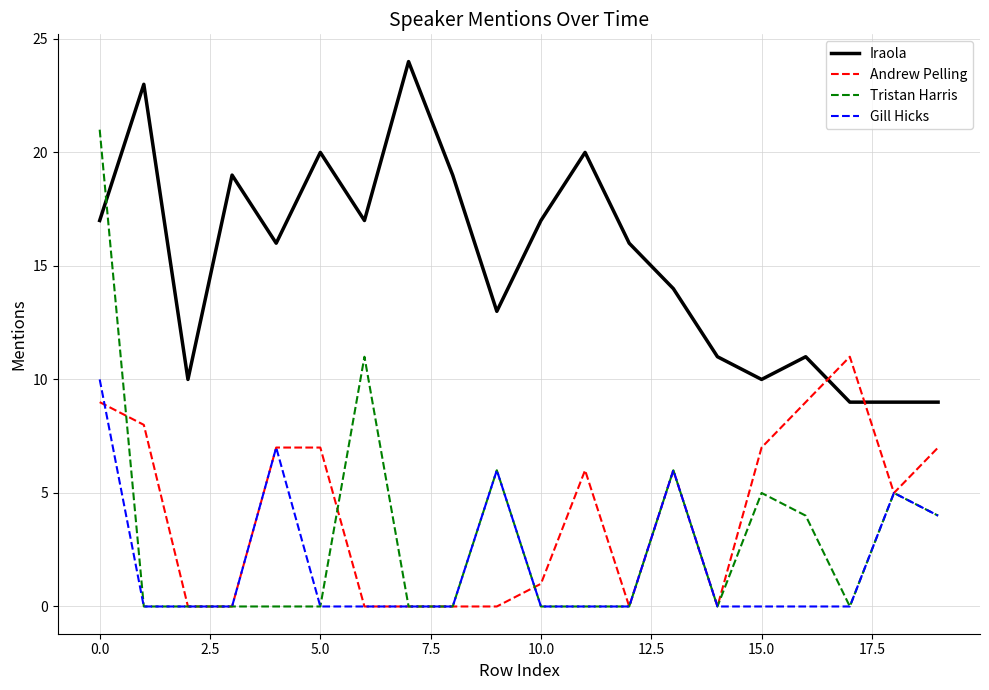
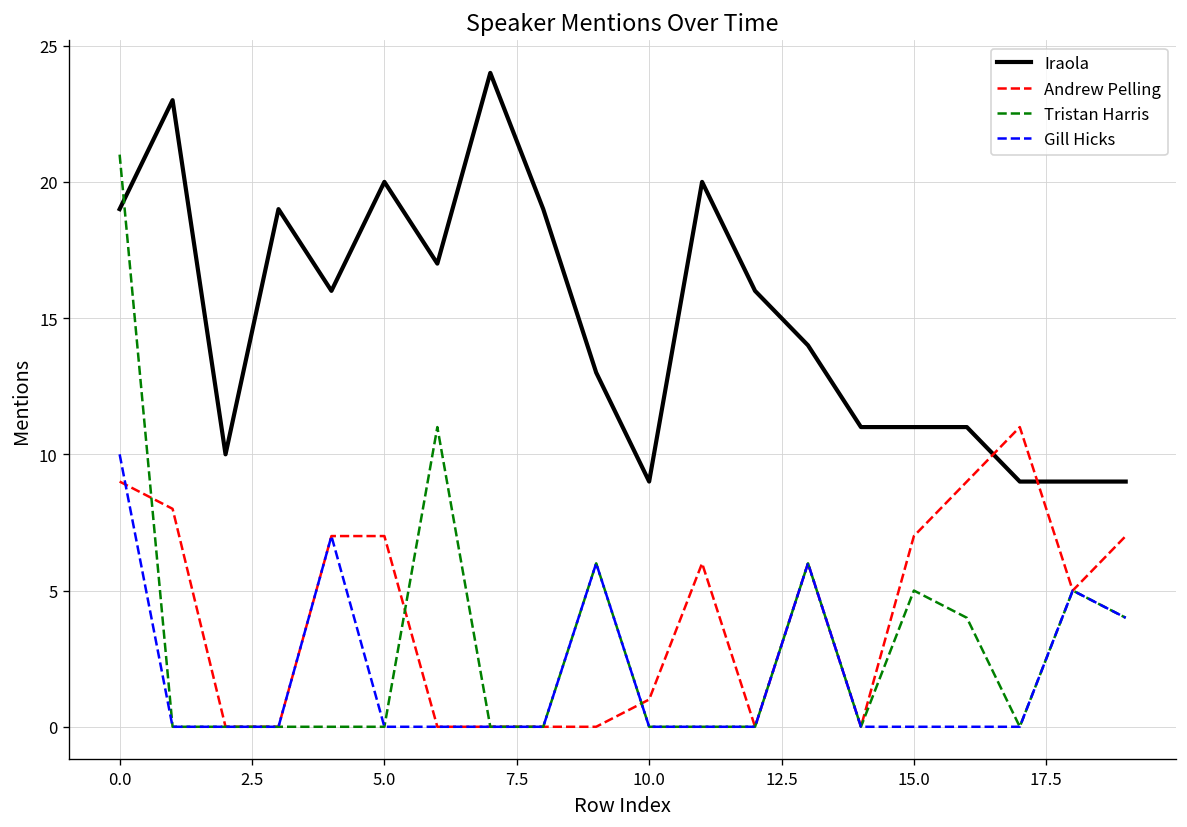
  {
    "Iraola": {
-     "0.0": 17,
+     "0.0": 19,
      "5.0": 20,
-     "10.0": 17,
-     "15.0": 10
+     "10.0": 9,
+     "15.0": 11
    },
    "Andrew Pelling": {
      "0.0": 9,
      "5.0": 7,
      "10.0": 1,
      "15.0": 7
    },
    "Tristan Harris": {
      "0.0": 21,
      "15.0": 5
    },
    "Gill Hicks": {
      "0.0": 10,
      "15.0": 0
    }
  }
